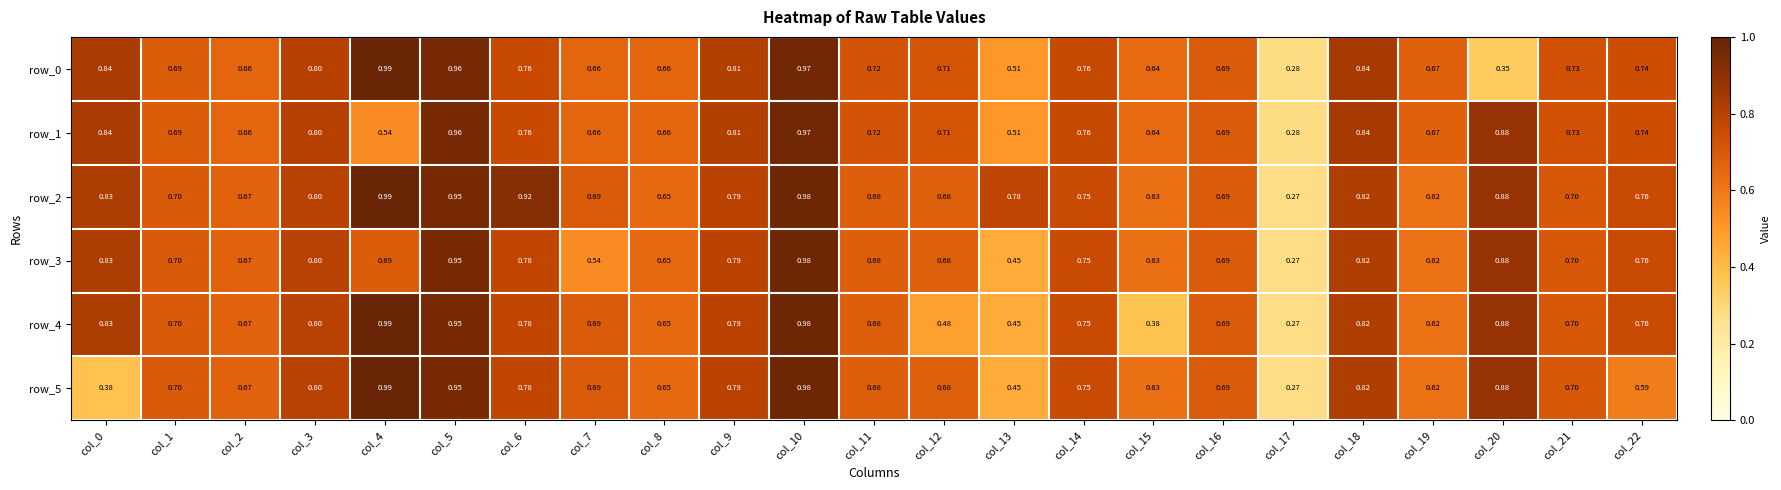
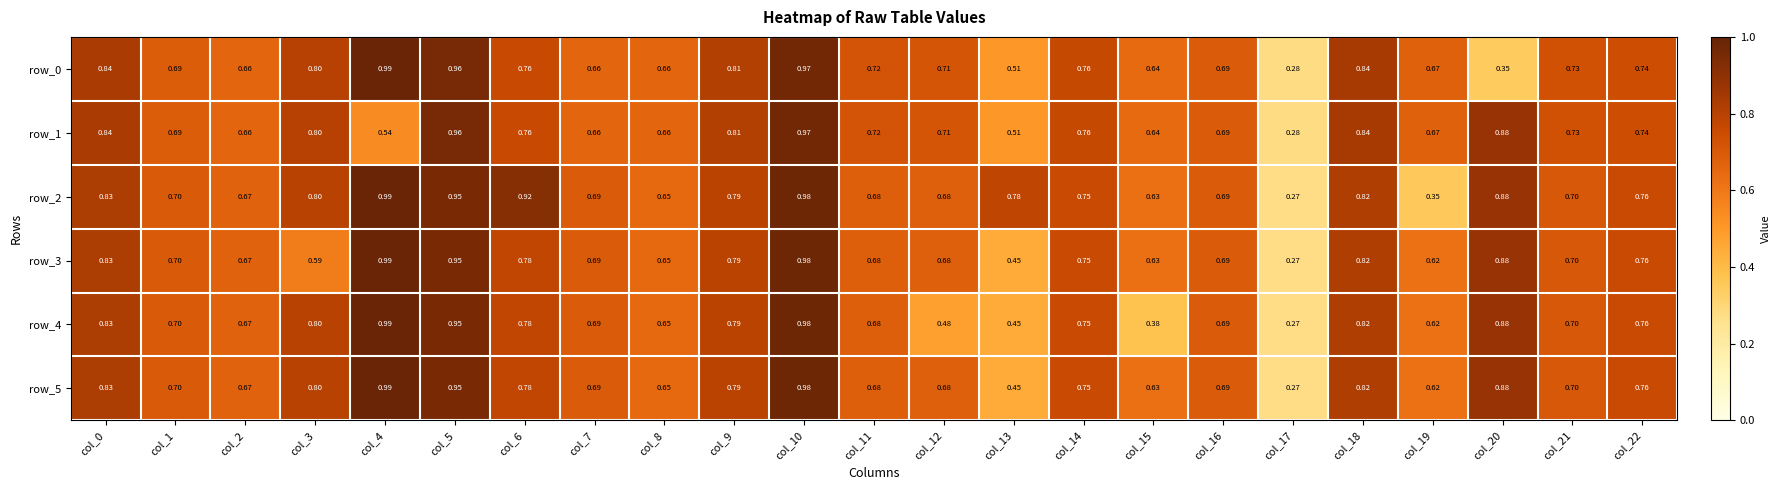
  {
    "row_0": {
      "col_0": 0.84,
      "col_1": 0.69,
      "col_2": 0.66,
      "col_3": 0.80,
      "col_4": 0.99,
      "col_5": 0.96,
      "col_6": 0.76,
      "col_7": 0.66,
      "col_8": 0.66,
      "col_9": 0.81,
      "col_10": 0.97,
      "col_11": 0.72,
      "col_12": 0.71,
      "col_13": 0.51,
      "col_14": 0.76,
      "col_15": 0.64,
      "col_16": 0.69,
      "col_17": 0.28,
      "col_18": 0.84,
      "col_19": 0.67,
      "col_20": 0.35,
      "col_21": 0.73,
      "col_22": 0.74
    },
    "row_1": {
      "col_0": 0.84,
      "col_1": 0.69,
      "col_2": 0.66,
      "col_3": 0.80,
      "col_4": 0.54,
      "col_5": 0.96,
      "col_6": 0.76,
      "col_7": 0.66,
      "col_8": 0.66,
      "col_9": 0.81,
      "col_10": 0.97,
      "col_11": 0.72,
      "col_12": 0.71,
      "col_13": 0.51,
      "col_14": 0.76,
      "col_15": 0.64,
      "col_16": 0.69,
      "col_17": 0.28,
      "col_18": 0.84,
      "col_19": 0.67,
      "col_20": 0.88,
      "col_21": 0.73,
      "col_22": 0.74
    },
    "row_2": {
      "col_0": 0.83,
      "col_1": 0.70,
      "col_2": 0.67,
      "col_3": 0.80,
      "col_4": 0.99,
      "col_5": 0.95,
      "col_6": 0.92,
      "col_7": 0.69,
      "col_8": 0.65,
      "col_9": 0.79,
      "col_10": 0.98,
      "col_11": 0.68,
      "col_12": 0.68,
      "col_13": 0.78,
      "col_14": 0.75,
      "col_15": 0.63,
      "col_16": 0.69,
      "col_17": 0.27,
      "col_18": 0.82,
-     "col_19": 0.62,
+     "col_19": 0.35,
      "col_20": 0.88,
      "col_21": 0.70,
      "col_22": 0.76
    },
    "row_3": {
      "col_0": 0.83,
      "col_1": 0.70,
      "col_2": 0.67,
-     "col_3": 0.80,
-     "col_4": 0.69,
+     "col_3": 0.59,
+     "col_4": 0.99,
      "col_5": 0.95,
      "col_6": 0.78,
-     "col_7": 0.54,
+     "col_7": 0.69,
      "col_8": 0.65,
      "col_9": 0.79,
      "col_10": 0.98,
      "col_11": 0.68,
      "col_12": 0.68,
      "col_13": 0.45,
      "col_14": 0.75,
      "col_15": 0.63,
      "col_16": 0.69,
      "col_17": 0.27,
      "col_18": 0.82,
      "col_19": 0.62,
      "col_20": 0.88,
      "col_21": 0.70,
      "col_22": 0.76
    },
    "row_4": {
      "col_0": 0.83,
      "col_1": 0.70,
      "col_2": 0.67,
      "col_3": 0.80,
      "col_4": 0.99,
      "col_5": 0.95,
      "col_6": 0.78,
      "col_7": 0.69,
      "col_8": 0.65,
      "col_9": 0.79,
      "col_10": 0.98,
      "col_11": 0.68,
      "col_12": 0.48,
      "col_13": 0.45,
      "col_14": 0.75,
      "col_15": 0.38,
      "col_16": 0.69,
      "col_17": 0.27,
      "col_18": 0.82,
      "col_19": 0.62,
      "col_20": 0.88,
      "col_21": 0.70,
      "col_22": 0.76
    },
    "row_5": {
-     "col_0": 0.38,
+     "col_0": 0.83,
      "col_1": 0.70,
      "col_2": 0.67,
      "col_3": 0.80,
      "col_4": 0.99,
      "col_5": 0.95,
      "col_6": 0.78,
      "col_7": 0.69,
      "col_8": 0.65,
      "col_9": 0.79,
      "col_10": 0.98,
      "col_11": 0.68,
      "col_12": 0.68,
      "col_13": 0.45,
      "col_14": 0.75,
      "col_15": 0.63,
      "col_16": 0.69,
      "col_17": 0.27,
      "col_18": 0.82,
      "col_19": 0.62,
      "col_20": 0.88,
      "col_21": 0.70,
-     "col_22": 0.59
+     "col_22": 0.76
    }
  }
